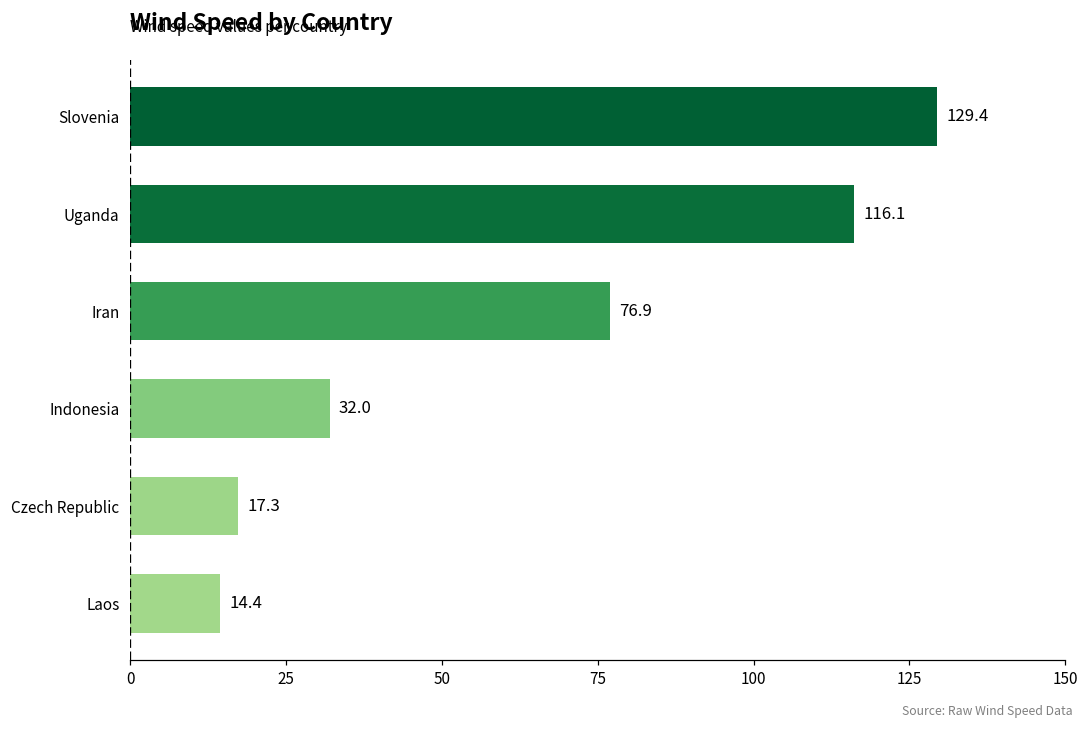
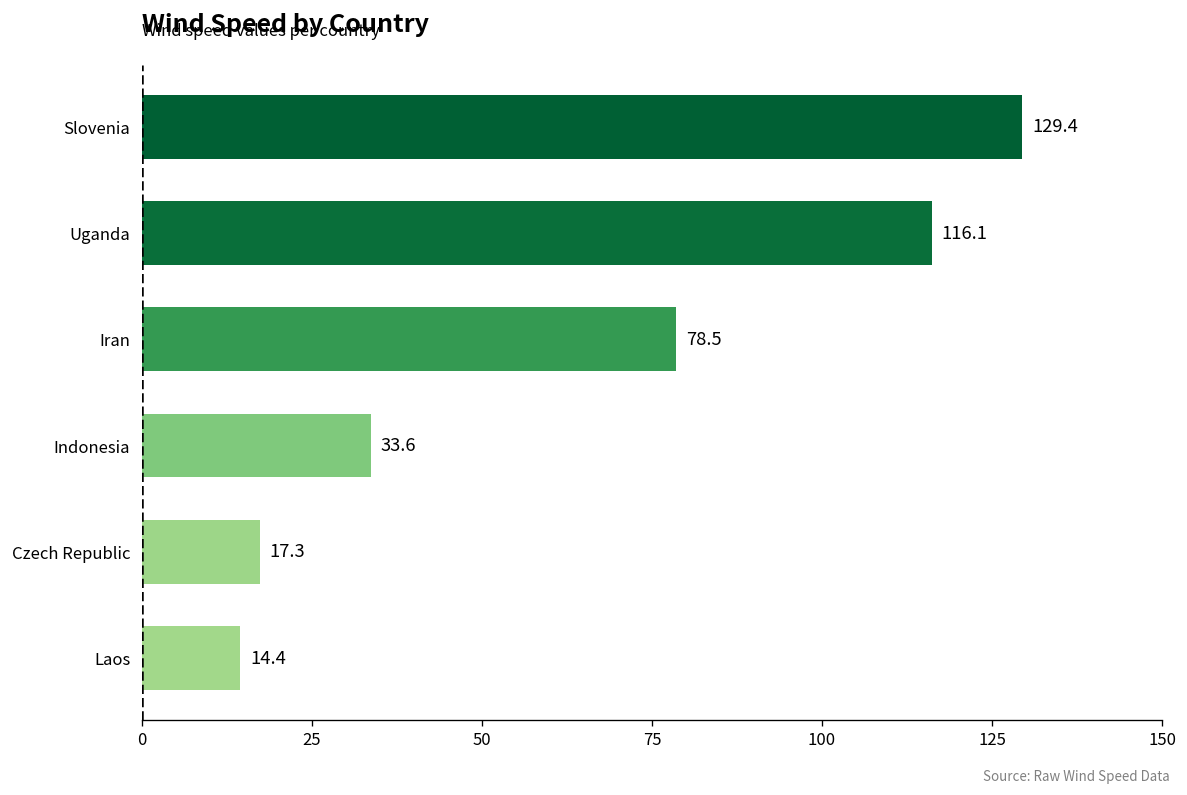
  {
    "Slovenia": 129.4,
    "Uganda": 116.1,
-   "Iran": 76.9,
-   "Indonesia": 32.0,
+   "Iran": 78.5,
+   "Indonesia": 33.6,
    "Czech Republic": 17.3,
    "Laos": 14.4
  }
